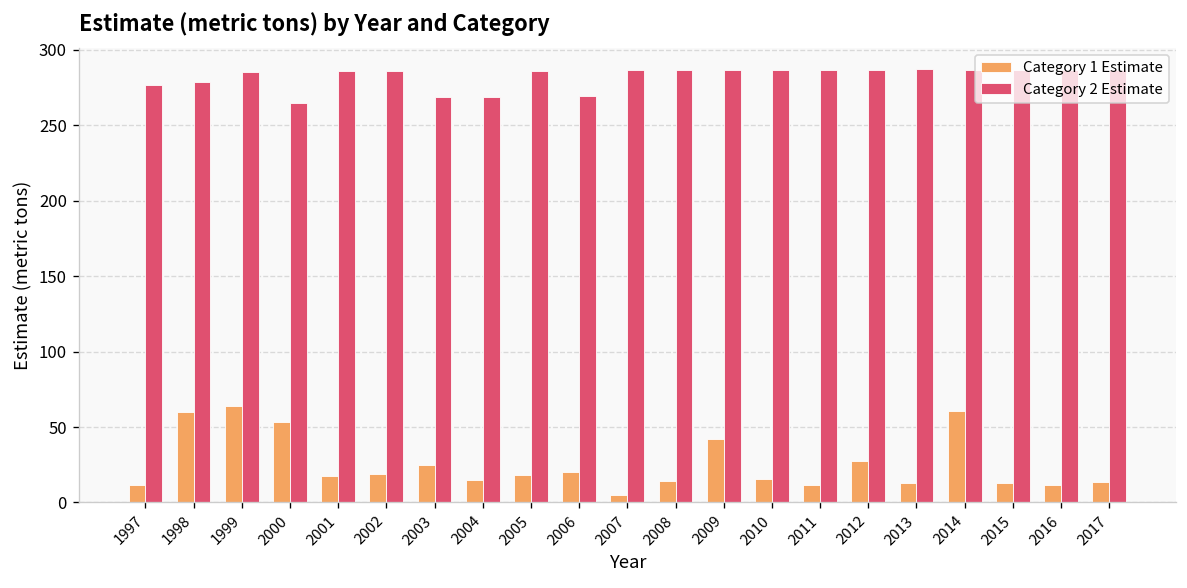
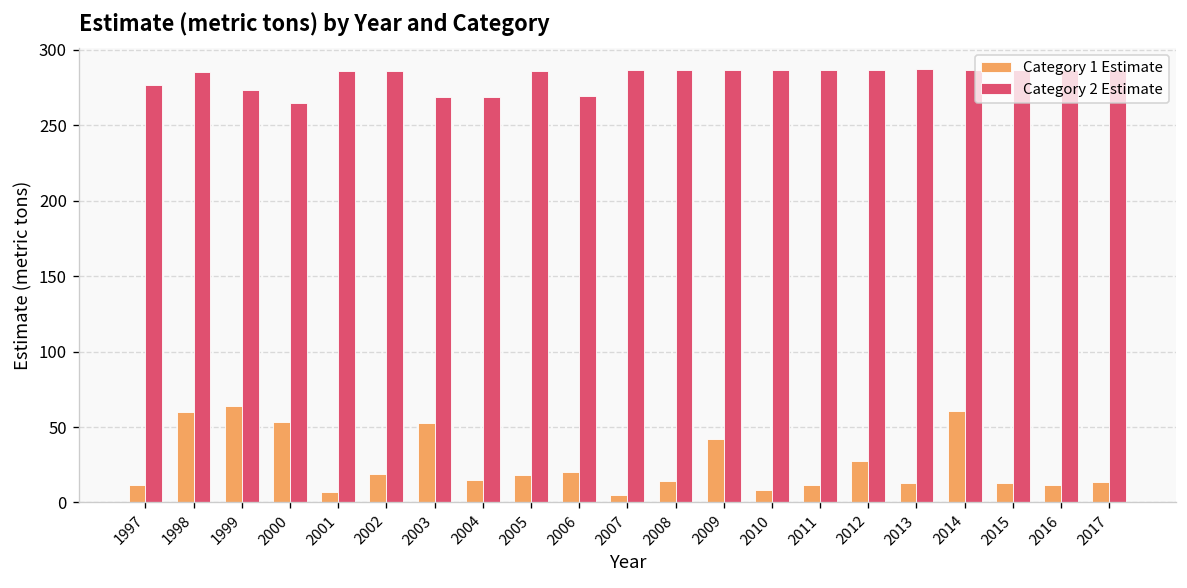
  {
    "Category 1 Estimate": {
      "1997": 12,
      "1998": 60,
      "1999": 64,
      "2000": 53,
-     "2001": 18,
+     "2001": 7,
      "2002": 19,
-     "2003": 25,
+     "2003": 53,
      "2004": 15,
      "2005": 18,
      "2006": 20,
      "2007": 5,
      "2008": 14,
      "2009": 42,
-     "2010": 16,
+     "2010": 9,
      "2011": 11,
      "2012": 27,
      "2013": 13,
      "2014": 61,
      "2015": 13,
      "2016": 12,
      "2017": 13
    },
    "Category 2 Estimate": {
      "1997": 277,
-     "1998": 278,
-     "1999": 286,
+     "1998": 285,
+     "1999": 274,
      "2000": 265,
      "2001": 286,
      "2002": 286,
      "2003": 269,
      "2004": 268,
      "2005": 286,
      "2006": 269,
      "2007": 287,
      "2008": 287,
      "2009": 287,
      "2010": 287,
      "2011": 287,
      "2012": 287,
      "2013": 287,
      "2014": 287
    }
  }
